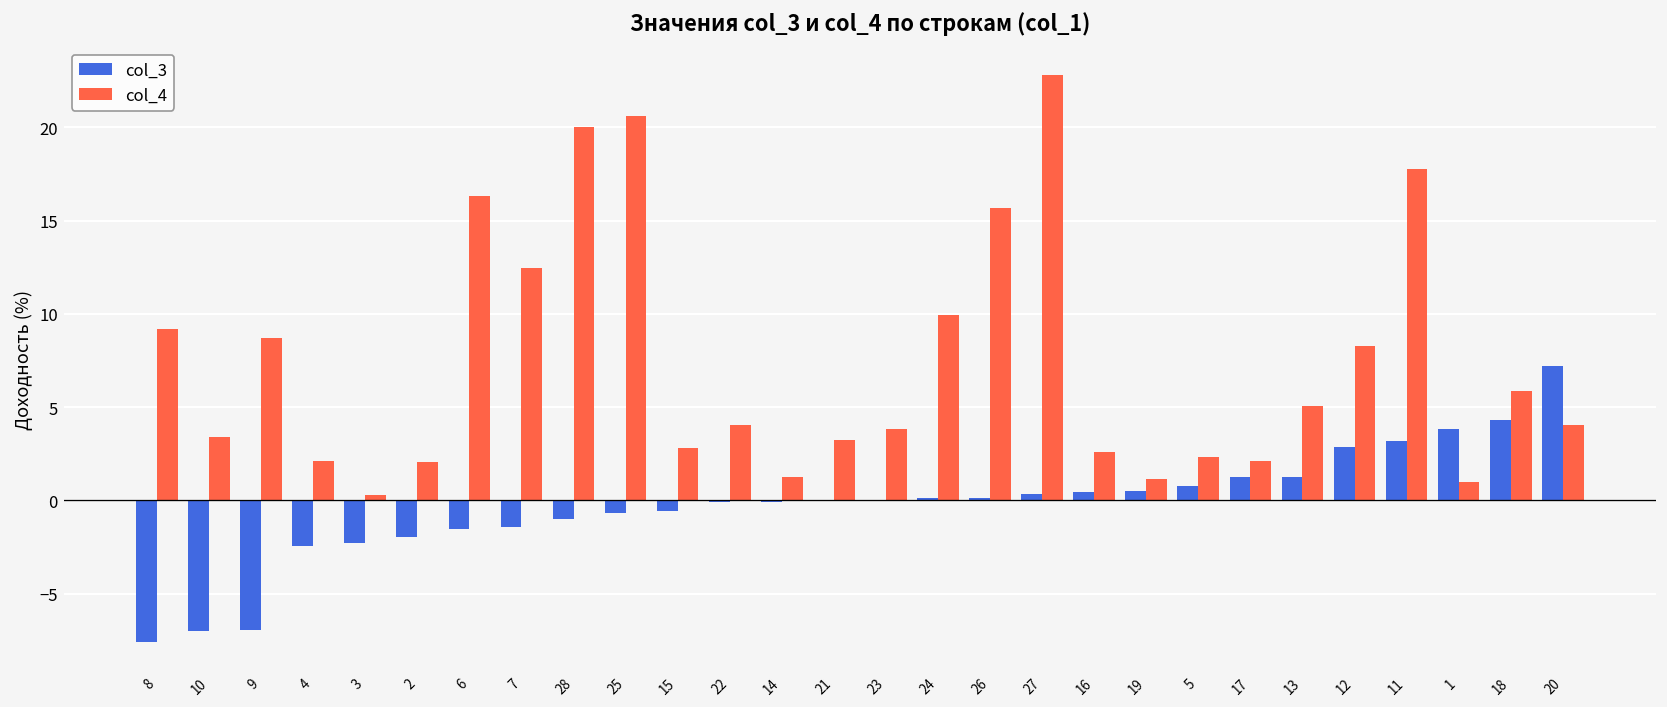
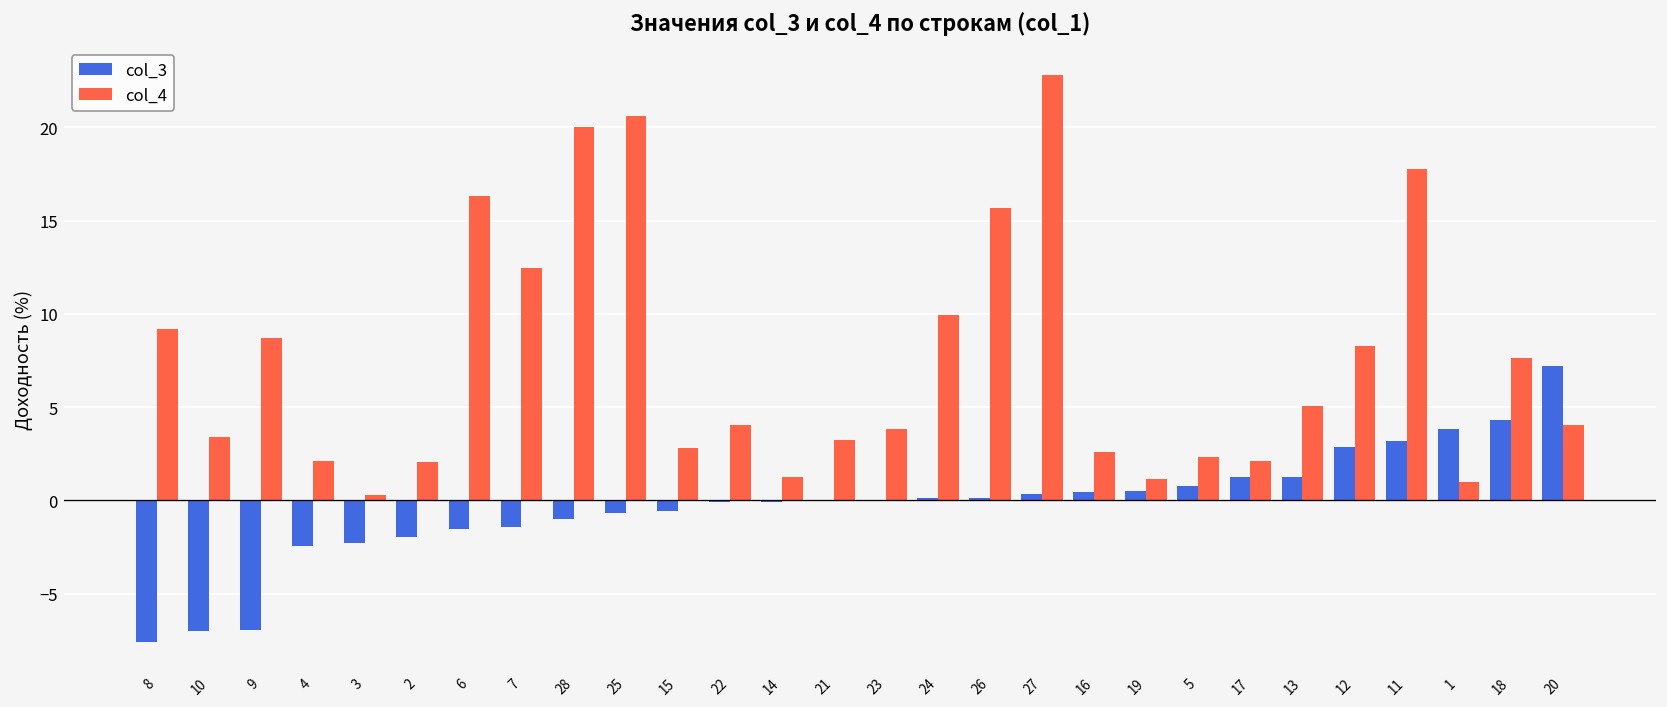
  {
    "col_3": {
      "8": -7.6,
      "10": -7.0,
      "9": -7.0,
      "4": -2.5,
      "3": -2.3,
      "2": -1.9,
      "6": -1.6,
      "7": -1.4,
      "28": -1.0,
      "25": -0.7,
      "15": -0.5,
      "27": 0.3,
      "16": 0.5,
      "19": 0.5,
      "5": 0.8,
      "17": 1.2,
      "13": 1.3,
      "12": 2.9,
      "11": 3.2,
      "1": 3.8,
      "18": 4.3,
      "20": 7.2
    },
    "col_4": {
      "8": 9.2,
      "10": 3.4,
      "9": 8.7,
      "4": 2.1,
      "3": 0.3,
      "2": 2.1,
      "6": 16.3,
      "7": 12.4,
      "28": 20.0,
      "25": 20.6,
      "15": 2.8,
      "22": 4.0,
      "14": 1.3,
      "21": 3.2,
      "23": 3.8,
      "24": 10.0,
      "26": 15.7,
      "27": 22.8,
      "16": 2.6,
      "19": 1.1,
      "5": 2.3,
      "17": 2.1,
      "13": 5.1,
      "12": 8.3,
      "11": 17.8,
      "1": 1.0,
-     "18": 5.9,
+     "18": 7.7,
      "20": 4.0
    }
  }
